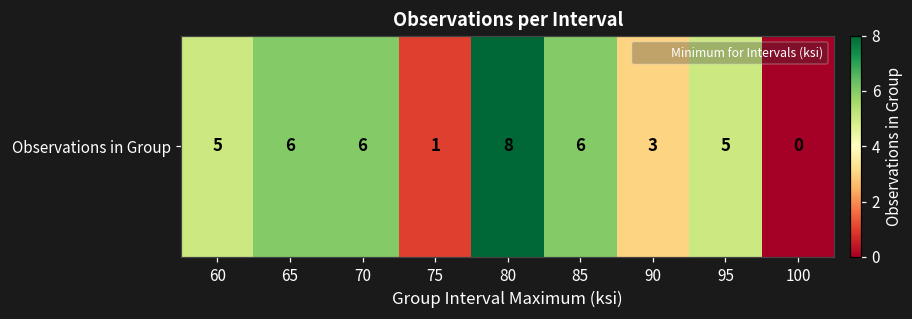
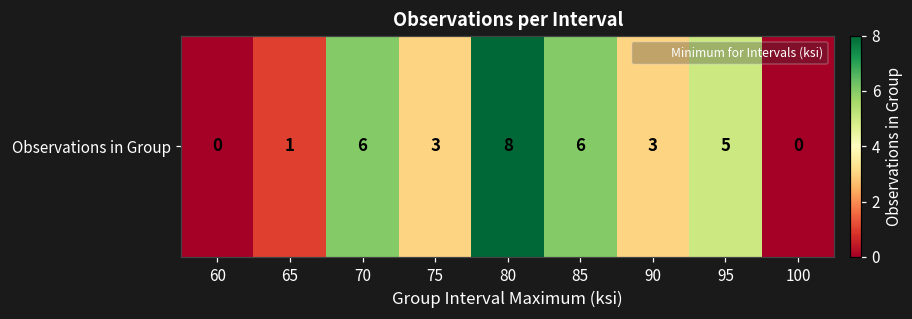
  {
    "Observations in Group": {
-     "60": 5,
-     "65": 6,
+     "60": 0,
+     "65": 1,
      "70": 6,
-     "75": 1,
+     "75": 3,
      "80": 8,
      "85": 6,
      "90": 3,
      "95": 5,
      "100": 0
    }
  }
